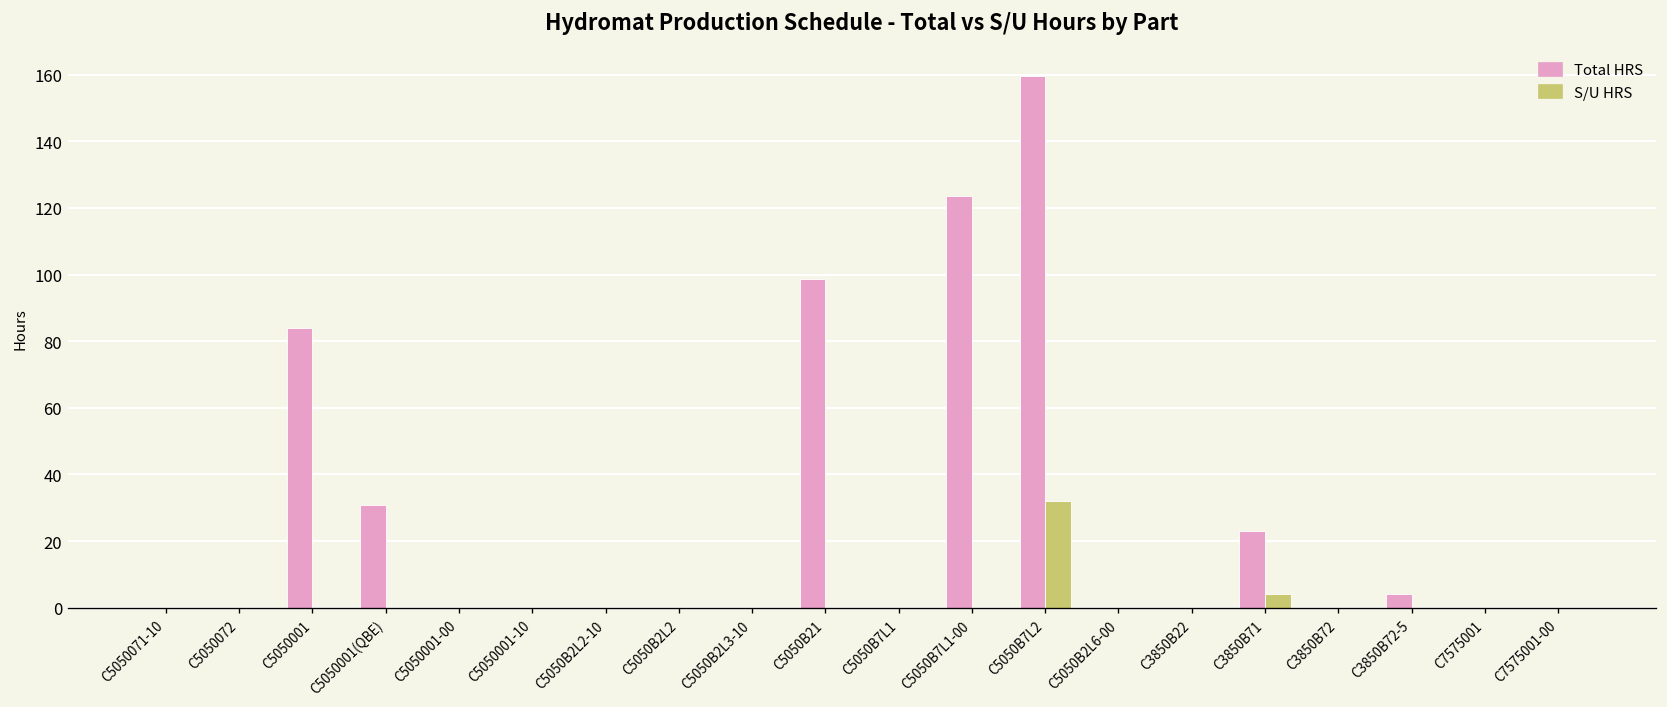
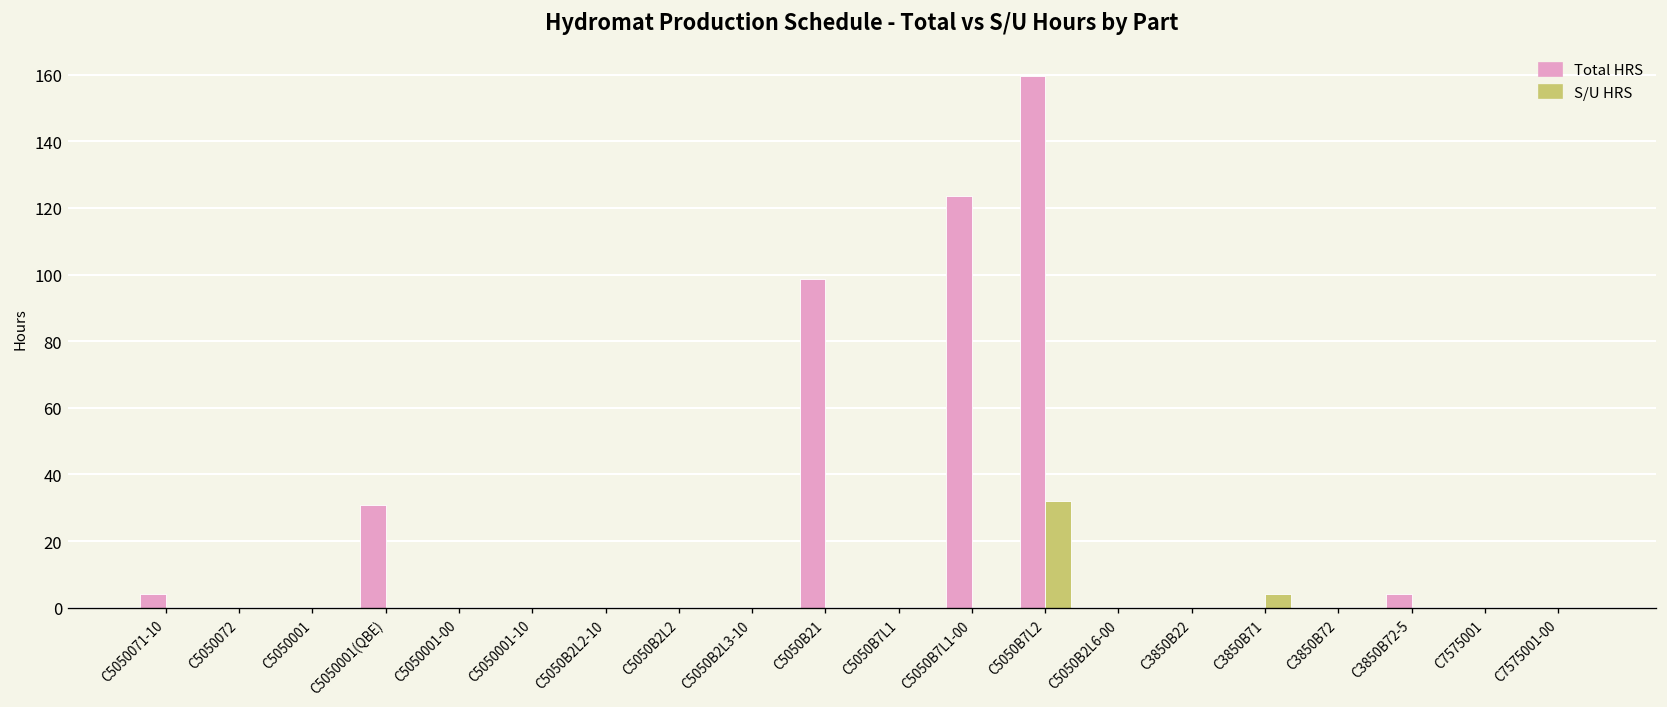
  {
    "Total HRS": {
-     "C5050071-10": 0,
+     "C5050071-10": 4,
      "C5050072": 0,
-     "C5050001": 84,
+     "C5050001": 0,
      "C5050001(QBE)": 31,
      "C5050001-00": 0,
      "C5050001-10": 0,
      "C5050B2L2-10": 0,
      "C5050B2L2": 0,
      "C5050B2L3-10": 0,
      "C5050B21": 99,
      "C5050B7L1": 0,
      "C5050B7L1-00": 123,
      "C5050B7L2": 160,
      "C5050B2L6-00": 0,
      "C3850B22": 0,
-     "C3850B71": 23,
+     "C3850B71": 0,
      "C3850B72": 0,
      "C3850B72-5": 4,
      "C7575001": 0,
      "C7575001-00": 0
    },
    "S/U HRS": {
      "C5050071-10": 0,
      "C5050072": 0,
      "C5050001": 0,
      "C5050001(QBE)": 0,
      "C5050001-00": 0,
      "C5050001-10": 0,
      "C5050B2L2-10": 0,
      "C5050B2L2": 0,
      "C5050B2L3-10": 0,
      "C5050B21": 0,
      "C5050B7L1": 0,
      "C5050B7L1-00": 0,
      "C5050B7L2": 32,
      "C5050B2L6-00": 0,
      "C3850B22": 0,
      "C3850B71": 4,
      "C3850B72": 0,
      "C3850B72-5": 0,
      "C7575001": 0,
      "C7575001-00": 0
    }
  }
